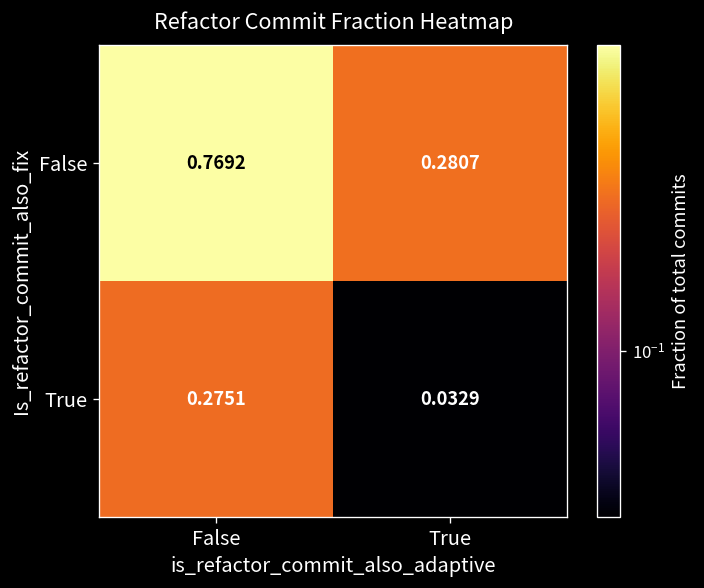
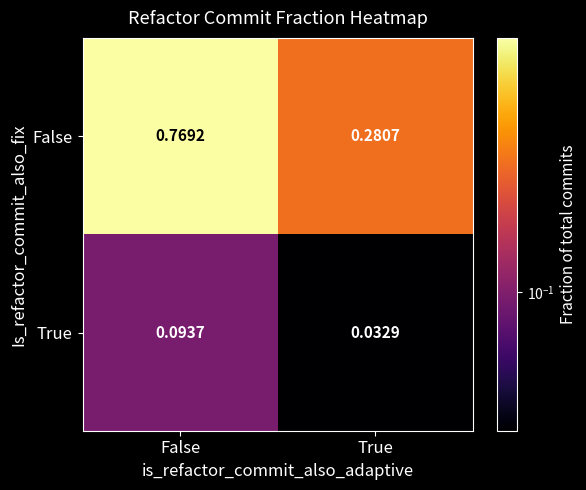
  {
    "False": {
      "False": 0.7692,
      "True": 0.2807
    },
    "True": {
-     "False": 0.2751,
+     "False": 0.0937,
      "True": 0.0329
    }
  }
